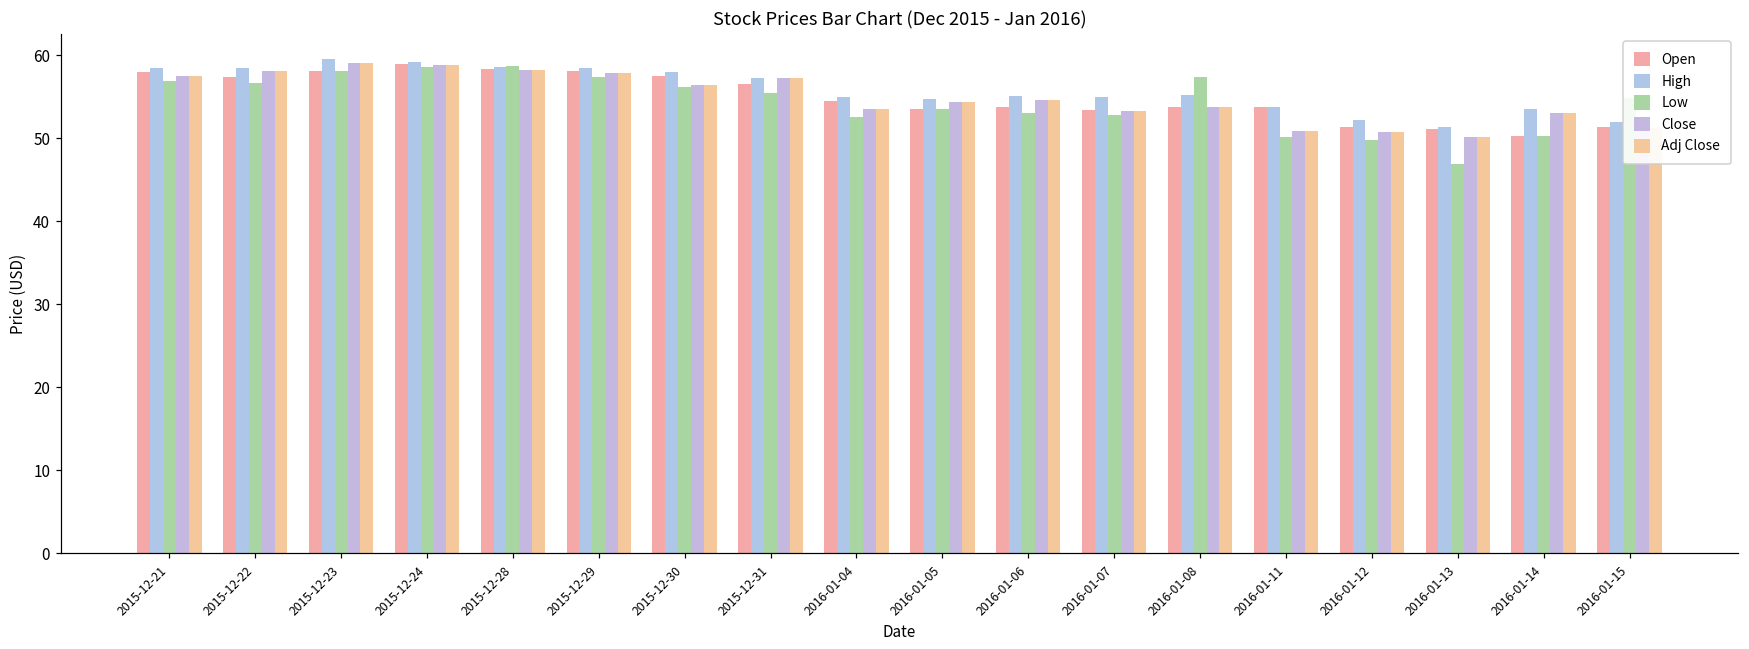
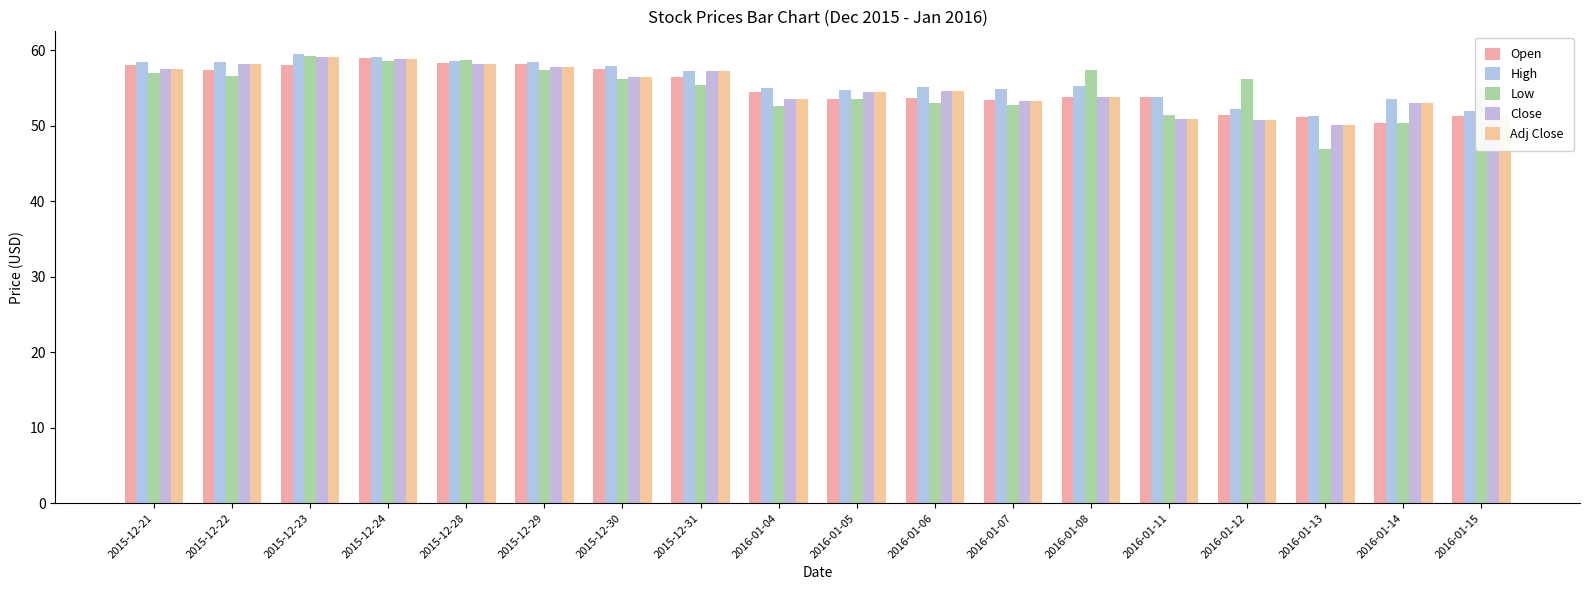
  {
    "Low": {
      "2015-12-21": 57,
      "2015-12-22": 57,
-     "2015-12-23": 58,
+     "2015-12-23": 59,
      "2015-12-24": 59,
      "2015-12-28": 59,
      "2015-12-29": 57,
      "2015-12-30": 56,
      "2015-12-31": 55,
      "2016-01-04": 53,
      "2016-01-05": 54,
      "2016-01-06": 53,
      "2016-01-07": 53,
      "2016-01-08": 57,
-     "2016-01-11": 50,
-     "2016-01-12": 50,
+     "2016-01-11": 51,
+     "2016-01-12": 56,
      "2016-01-13": 47,
      "2016-01-14": 50
    }
  }
